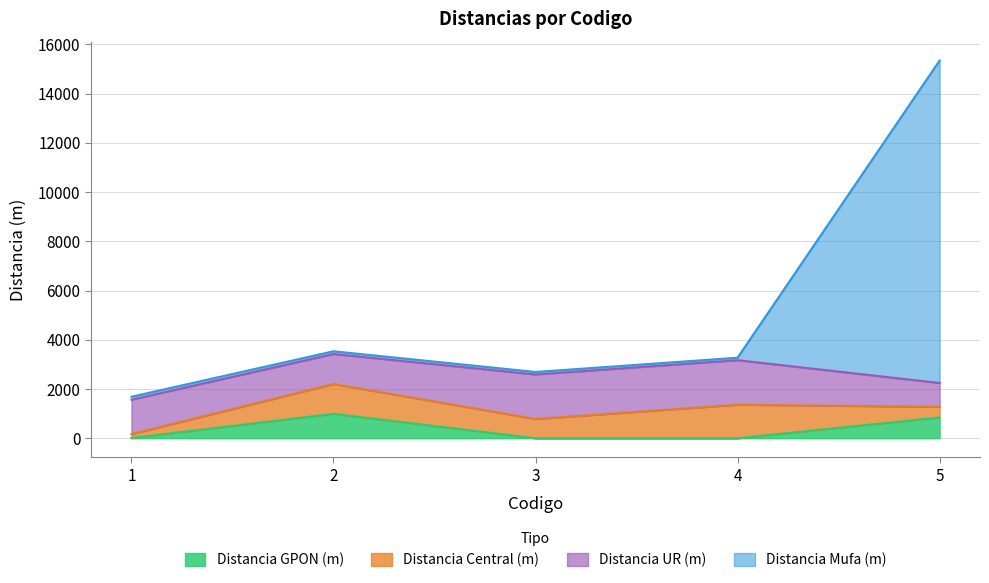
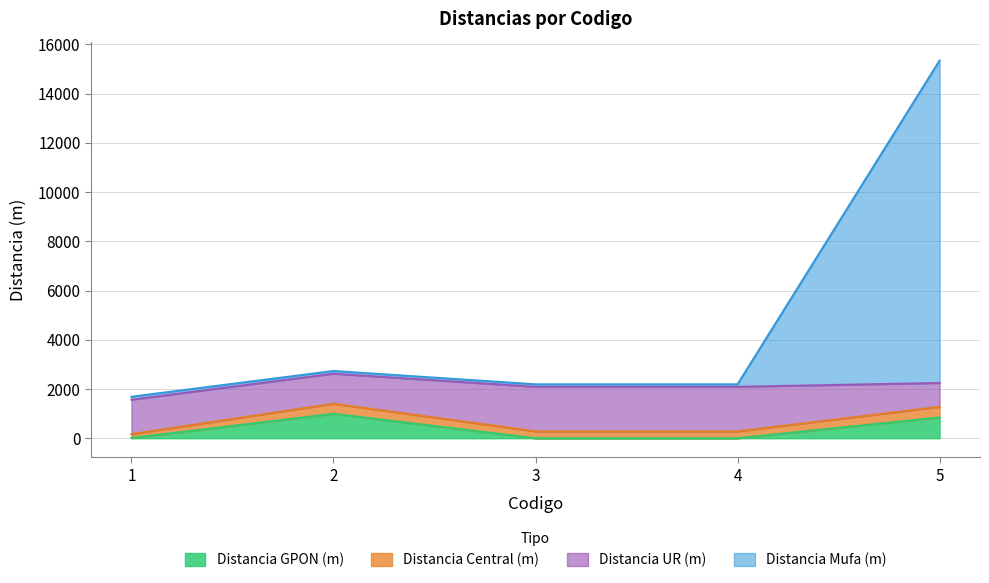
  {
    "Distancia GPON (m)": {
      "1": 0,
      "2": 1000,
      "3": 0,
      "4": 0,
      "5": 800
    },
    "Distancia Central (m)": {
      "1": 200,
-     "2": 1200,
-     "3": 800,
-     "4": 1400,
+     "2": 400,
+     "3": 300,
+     "4": 300,
      "5": 400
    },
    "Distancia UR (m)": {
      "1": 1400,
      "2": 1200,
      "5": 1000
    },
    "Distancia Mufa (m)": {
      "1": 100,
      "2": 100,
      "5": 13100
    }
  }
